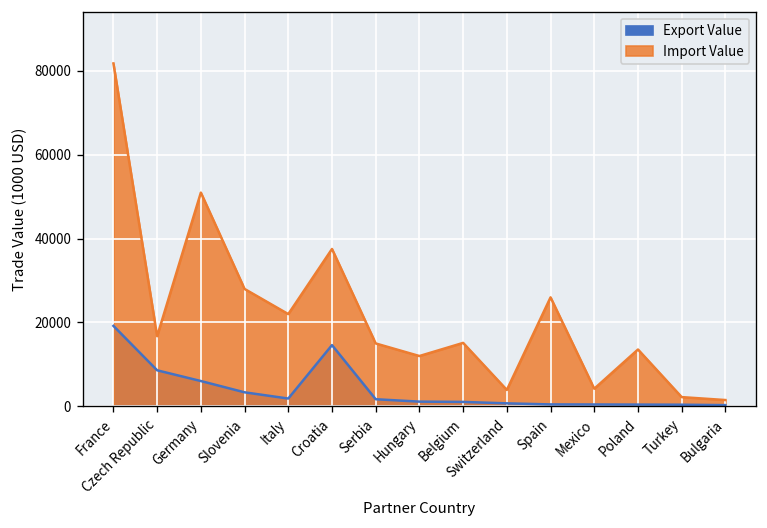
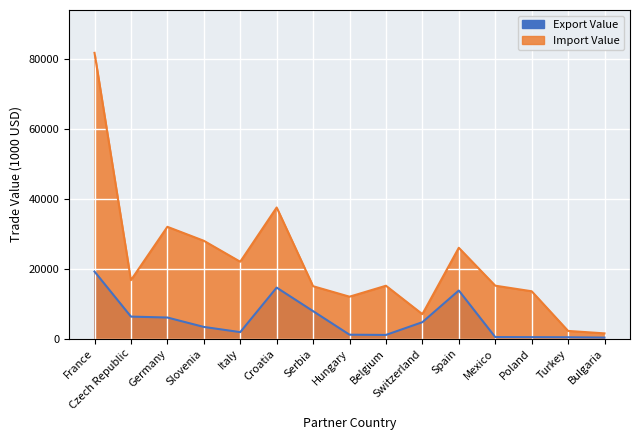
  {
    "Export Value": {
      "France": 19000,
-     "Czech Republic": 9000,
+     "Czech Republic": 6000,
      "Germany": 6000,
      "Slovenia": 3000,
      "Italy": 2000,
      "Croatia": 15000,
-     "Serbia": 2000,
+     "Serbia": 8000,
      "Hungary": 1000,
      "Belgium": 1000,
-     "Switzerland": 1000,
-     "Spain": 0,
+     "Switzerland": 5000,
+     "Spain": 14000,
      "Mexico": 0,
      "Poland": 0,
      "Turkey": 0,
      "Bulgaria": 0
    },
    "Import Value": {
      "France": 82000,
      "Czech Republic": 17000,
-     "Germany": 51000,
+     "Germany": 32000,
      "Slovenia": 28000,
      "Italy": 22000,
      "Croatia": 38000,
      "Serbia": 15000,
      "Hungary": 12000,
      "Belgium": 15000,
-     "Switzerland": 4000,
+     "Switzerland": 7000,
      "Spain": 26000,
-     "Mexico": 4000,
+     "Mexico": 15000,
      "Poland": 14000,
      "Turkey": 2000,
      "Bulgaria": 2000
    }
  }
